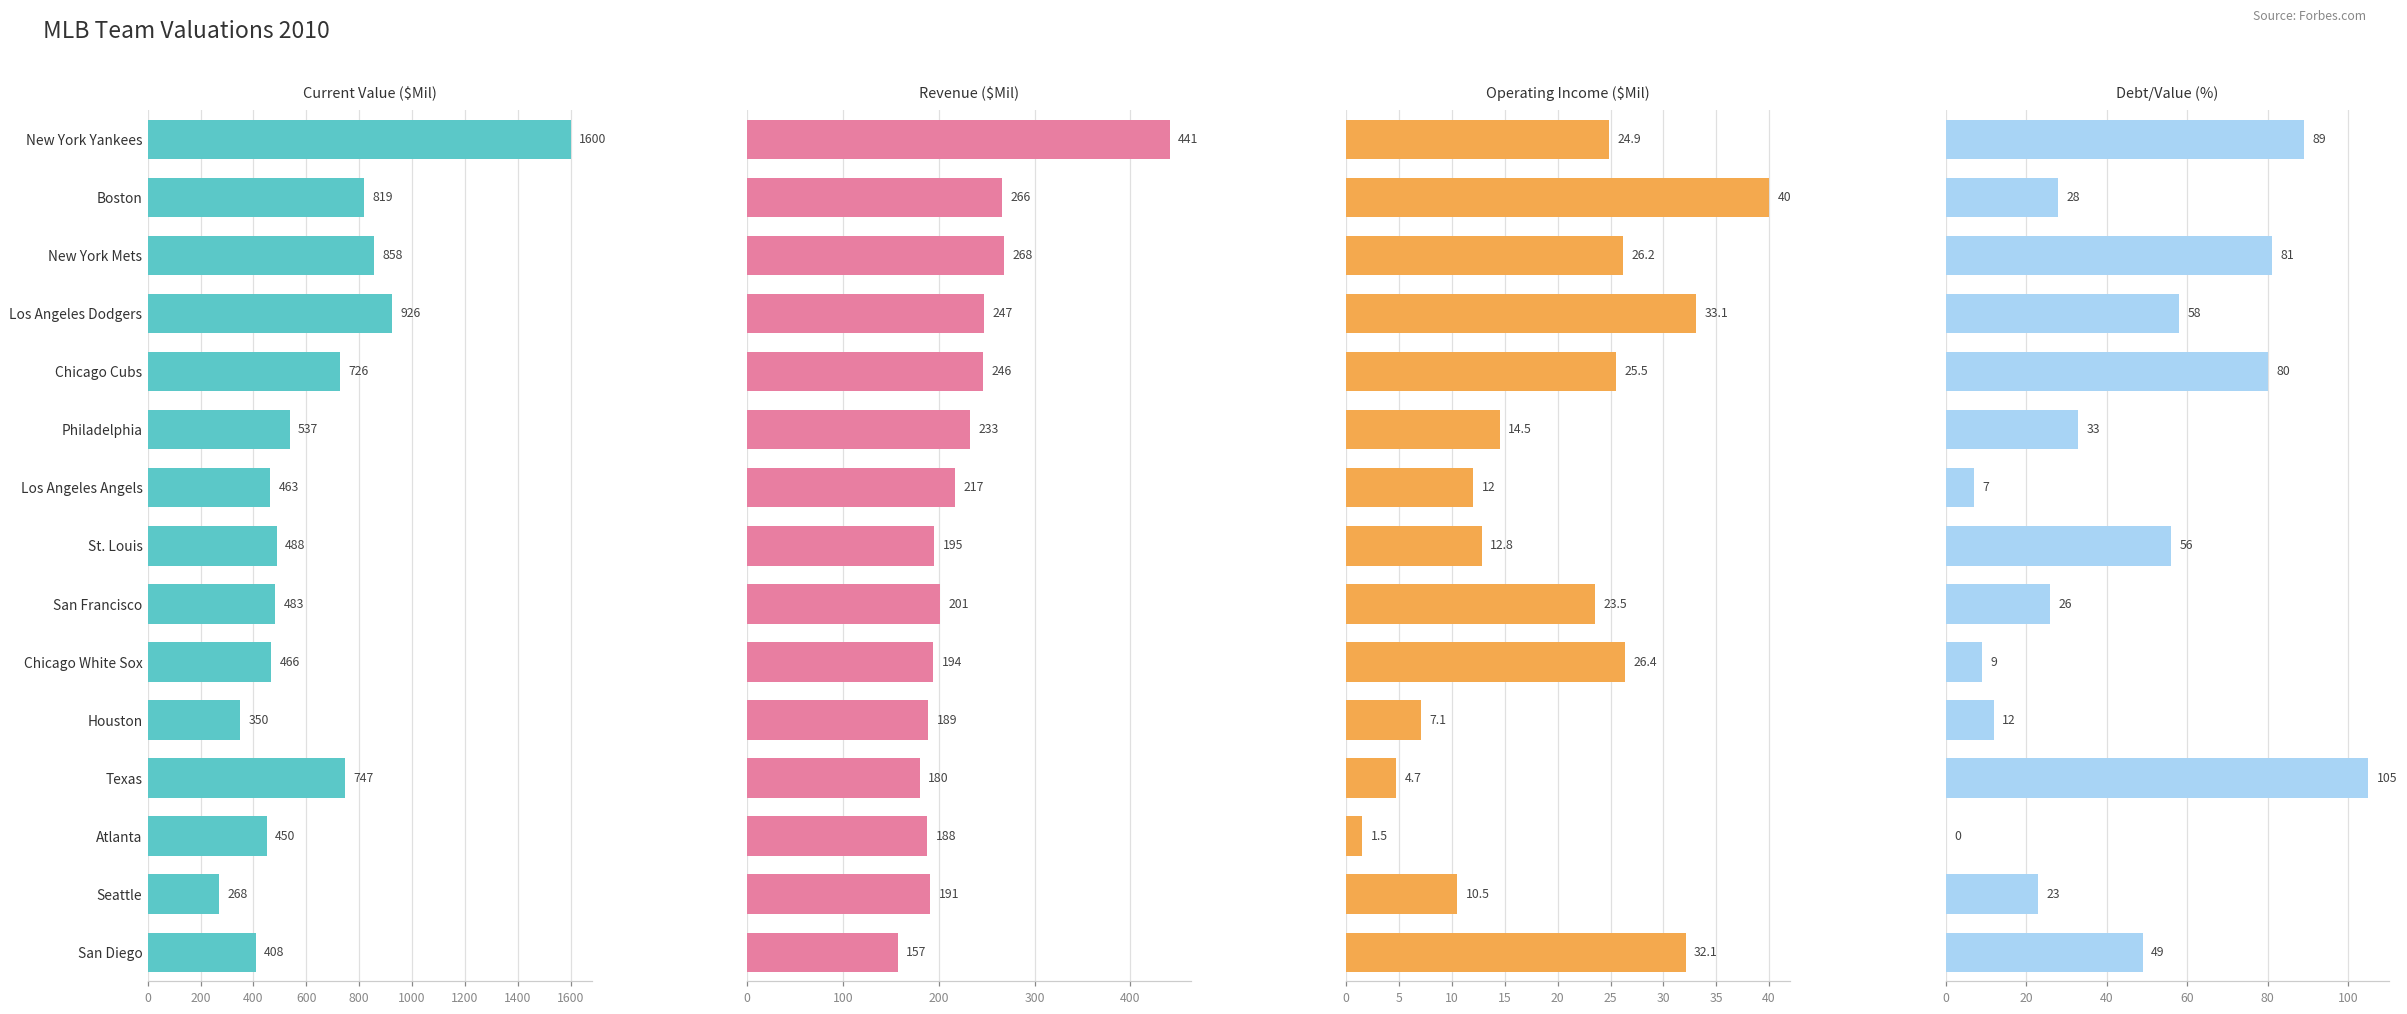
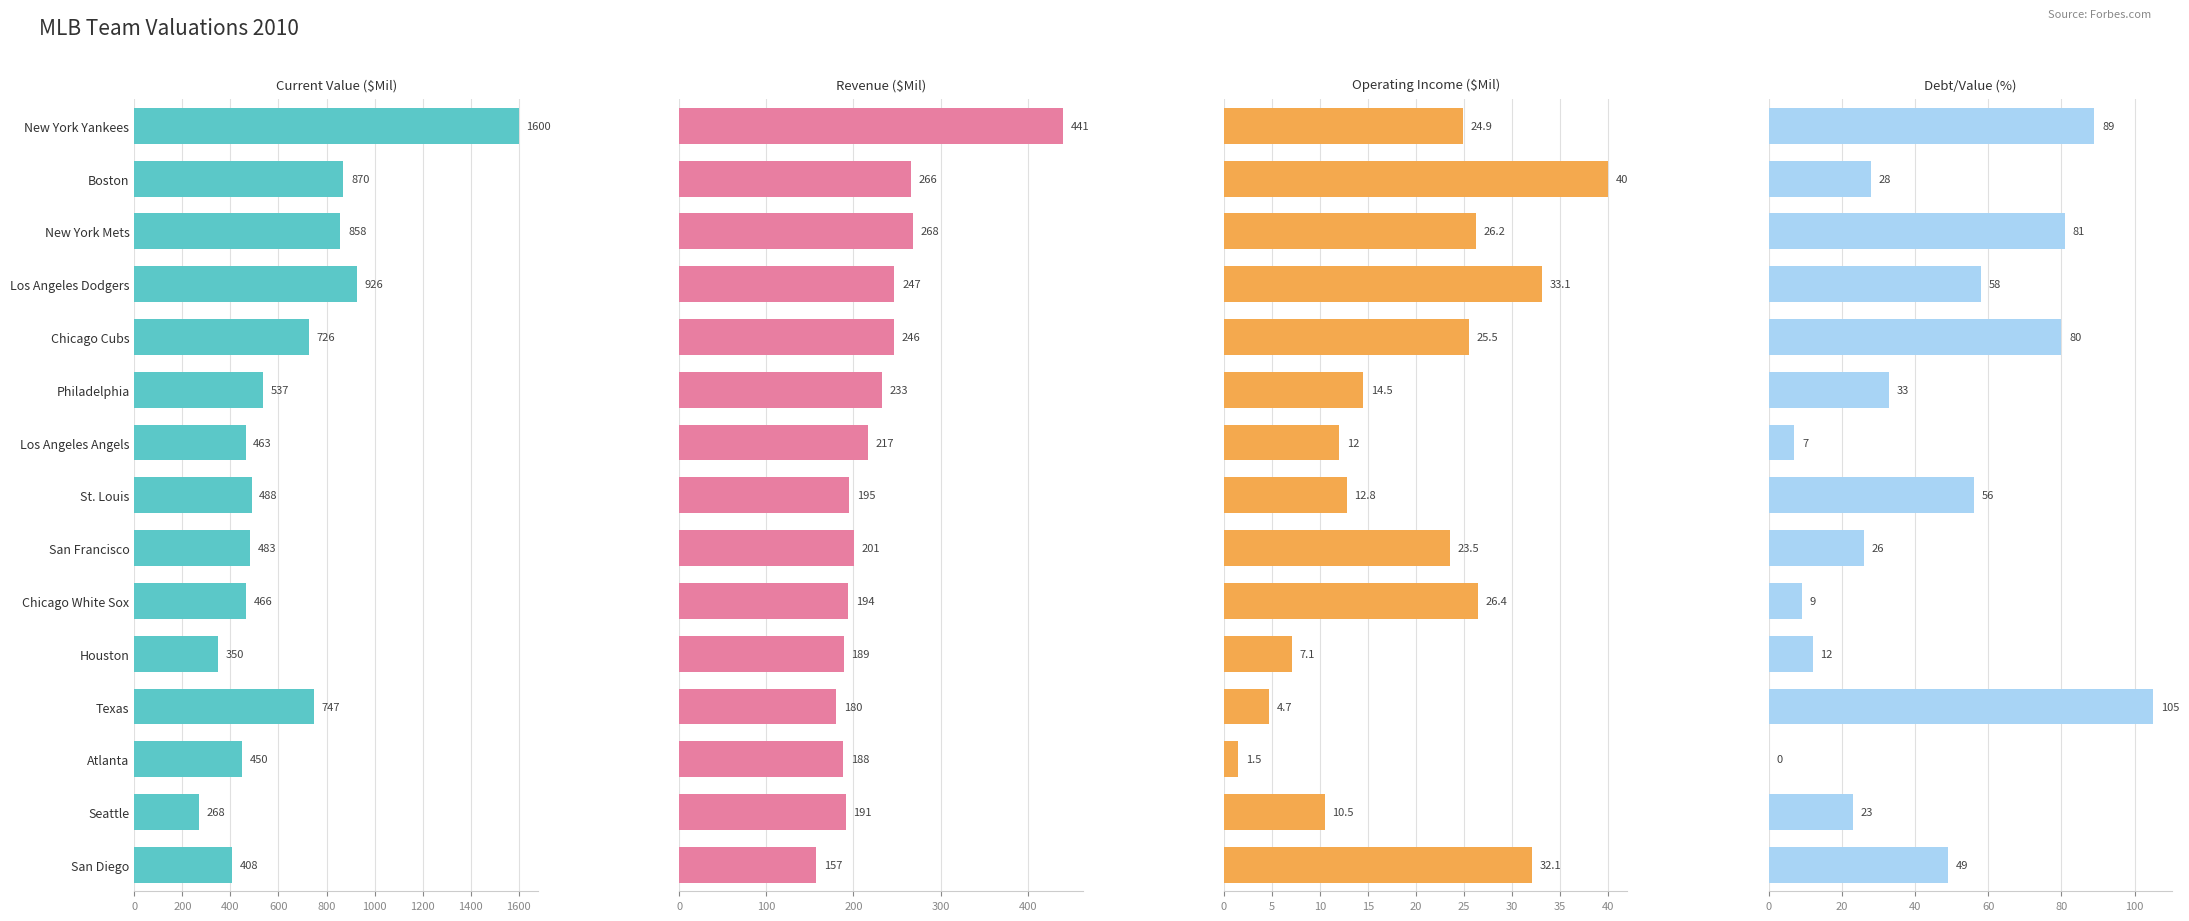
  {
    "Current Value ($Mil)": {
      "New York Yankees": 1600,
-     "Boston": 819,
+     "Boston": 870,
      "New York Mets": 858,
      "Los Angeles Dodgers": 926,
      "Chicago Cubs": 726,
      "Philadelphia": 537,
      "Los Angeles Angels": 463,
      "St. Louis": 488,
      "San Francisco": 483,
      "Chicago White Sox": 466,
      "Houston": 350,
      "Texas": 747,
      "Atlanta": 450,
      "Seattle": 268,
      "San Diego": 408
    }
  }
